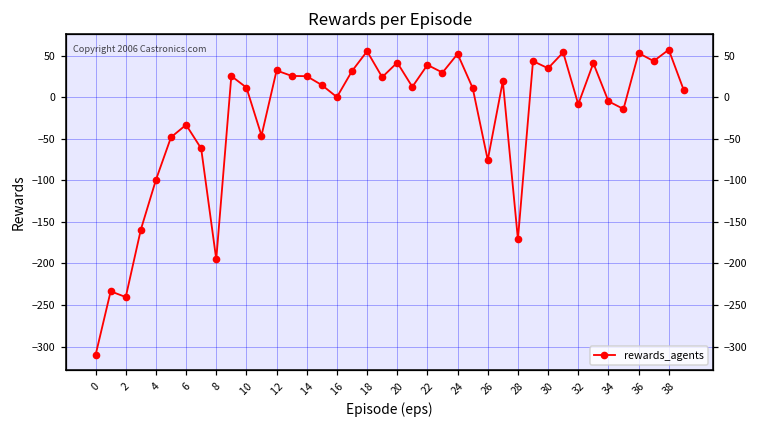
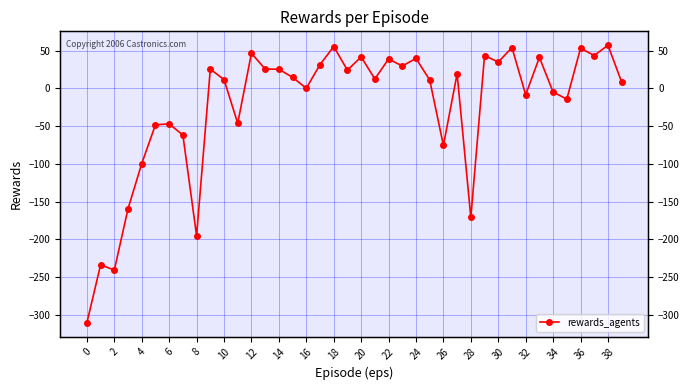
  {
    "0": -310,
    "2": -240,
    "4": -100,
-   "6": -30,
+   "6": -50,
    "8": -200,
    "10": 10,
-   "12": 30,
+   "12": 50,
    "14": 30,
    "16": 0,
    "18": 60,
    "20": 40,
    "22": 40,
-   "24": 50,
+   "24": 40,
    "26": -80,
    "28": -170,
    "30": 30,
    "32": -10,
    "34": 0,
    "36": 50,
    "38": 60
  }
